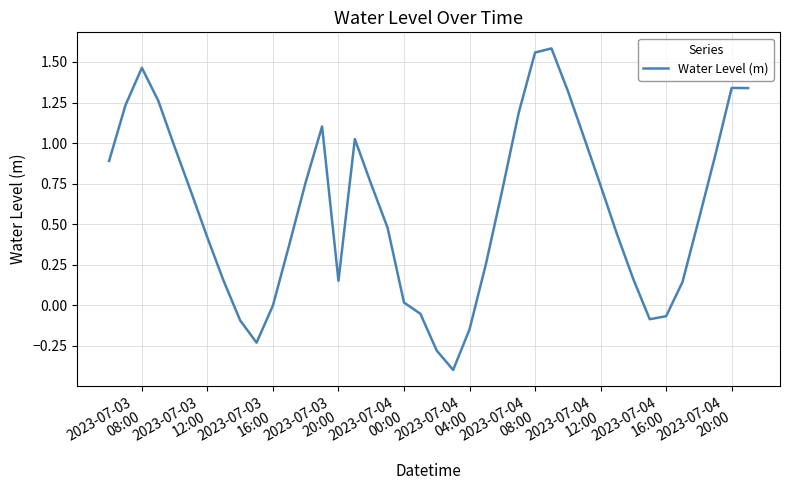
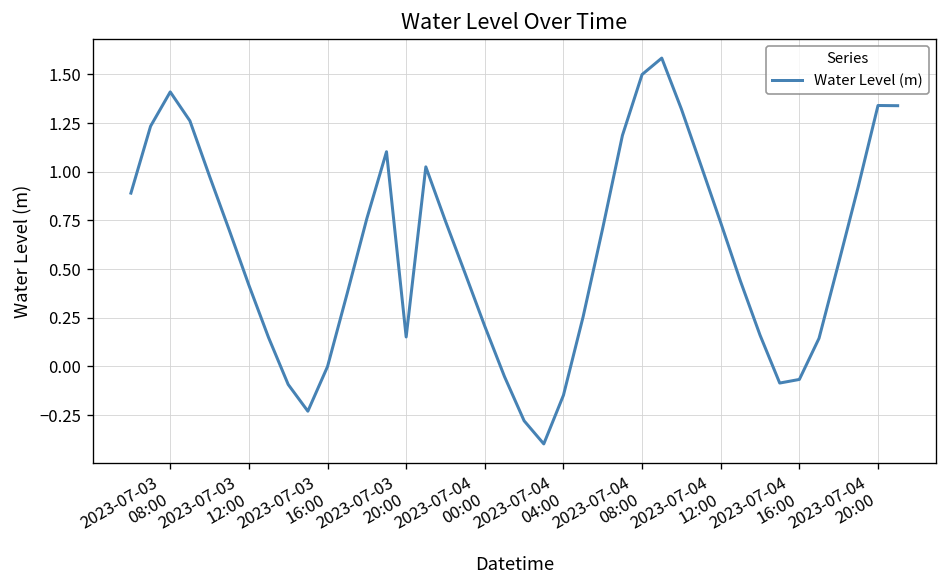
  {
-   "2023-07-03 08:00": 1.46,
+   "2023-07-03 08:00": 1.41,
    "2023-07-03 12:00": 0.42,
    "2023-07-03 16:00": 0.00,
    "2023-07-03 20:00": 0.15,
-   "2023-07-04 00:00": 0.02,
+   "2023-07-04 00:00": 0.21,
    "2023-07-04 04:00": -0.15,
-   "2023-07-04 08:00": 1.56,
+   "2023-07-04 08:00": 1.50,
    "2023-07-04 12:00": 0.74,
    "2023-07-04 16:00": -0.07,
    "2023-07-04 20:00": 1.34
  }
